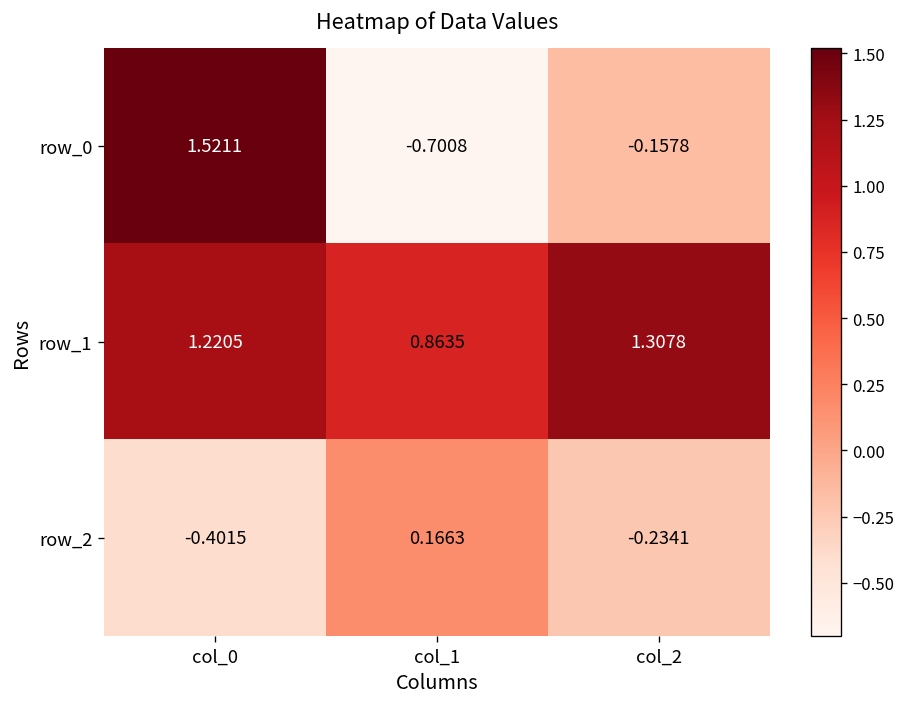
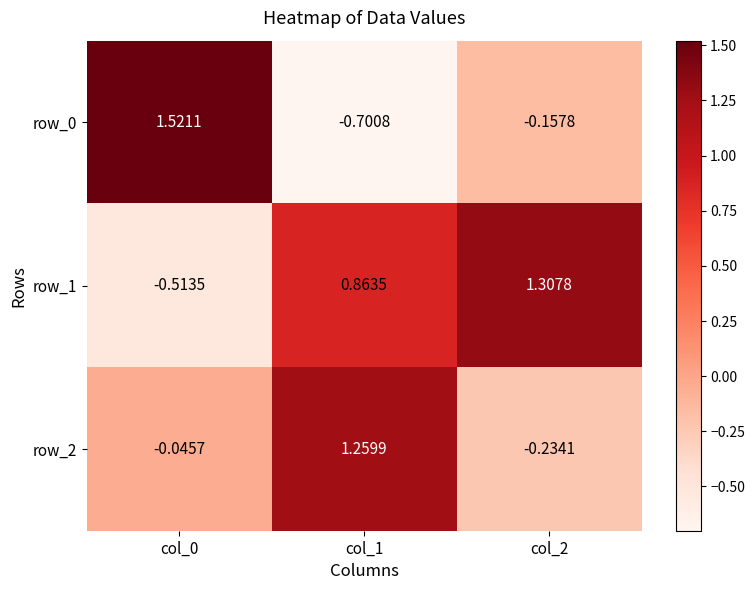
  {
    "row_0": {
      "col_0": 1.5211,
      "col_1": -0.7008,
      "col_2": -0.1578
    },
    "row_1": {
-     "col_0": 1.2205,
+     "col_0": -0.5135,
      "col_1": 0.8635,
      "col_2": 1.3078
    },
    "row_2": {
-     "col_0": -0.4015,
-     "col_1": 0.1663,
+     "col_0": -0.0457,
+     "col_1": 1.2599,
      "col_2": -0.2341
    }
  }
